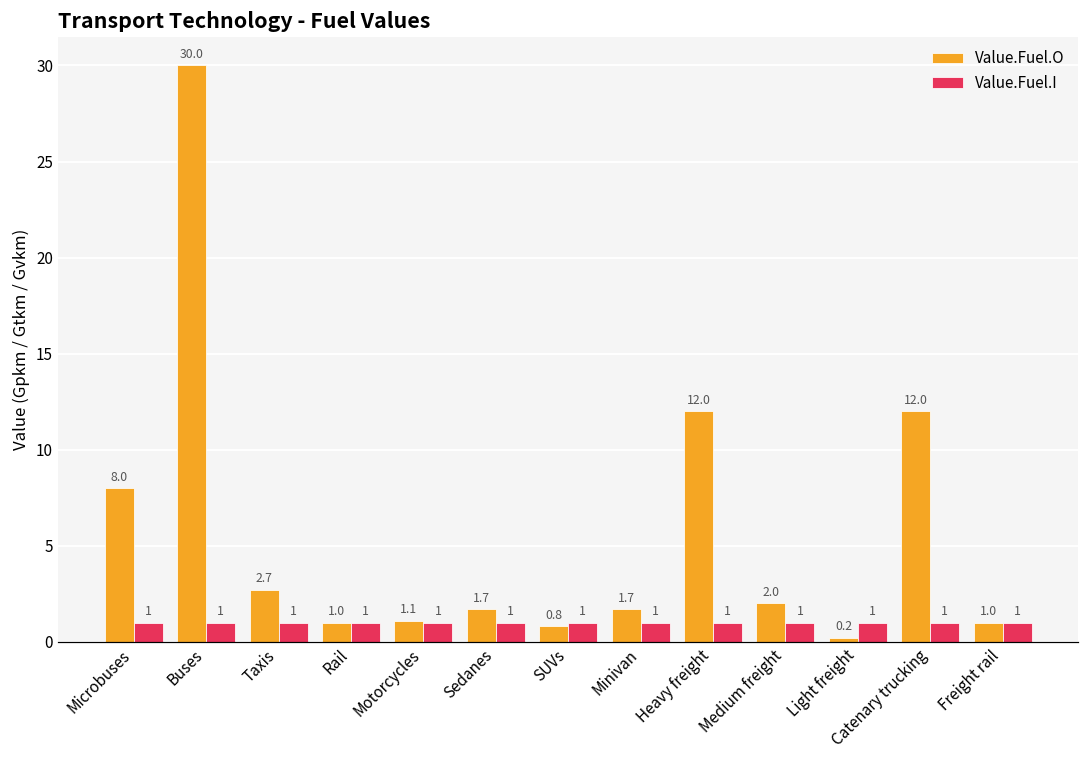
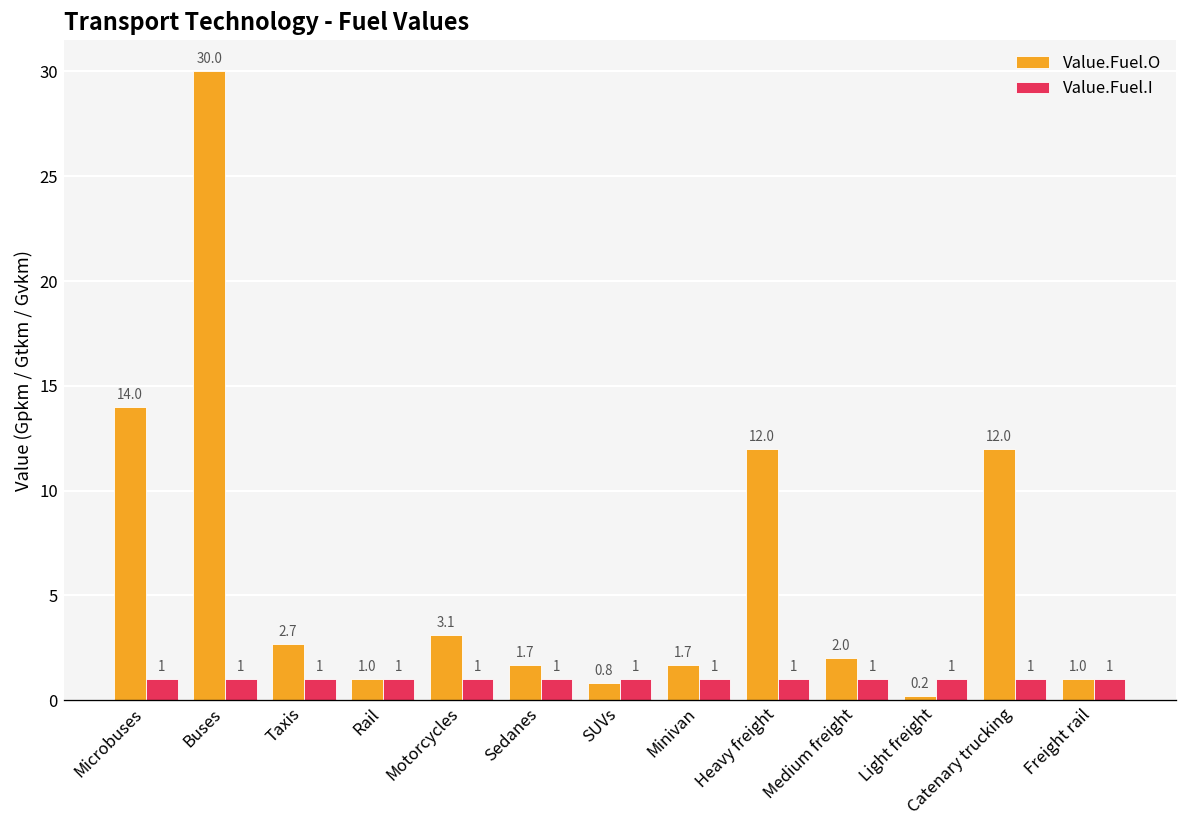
  {
    "Value.Fuel.O": {
-     "Microbuses": 8.0,
+     "Microbuses": 14.0,
      "Buses": 30.0,
      "Taxis": 2.7,
      "Rail": 1.0,
-     "Motorcycles": 1.1,
+     "Motorcycles": 3.1,
      "Sedanes": 1.7,
      "SUVs": 0.8,
      "Minivan": 1.7,
      "Heavy freight": 12.0,
      "Medium freight": 2.0,
      "Light freight": 0.2,
      "Catenary trucking": 12.0,
      "Freight rail": 1.0
    },
    "Value.Fuel.I": {
      "Microbuses": 1,
      "Buses": 1,
      "Taxis": 1,
      "Rail": 1,
      "Motorcycles": 1,
      "Sedanes": 1,
      "SUVs": 1,
      "Minivan": 1,
      "Heavy freight": 1,
      "Medium freight": 1,
      "Light freight": 1,
      "Catenary trucking": 1,
      "Freight rail": 1
    }
  }
